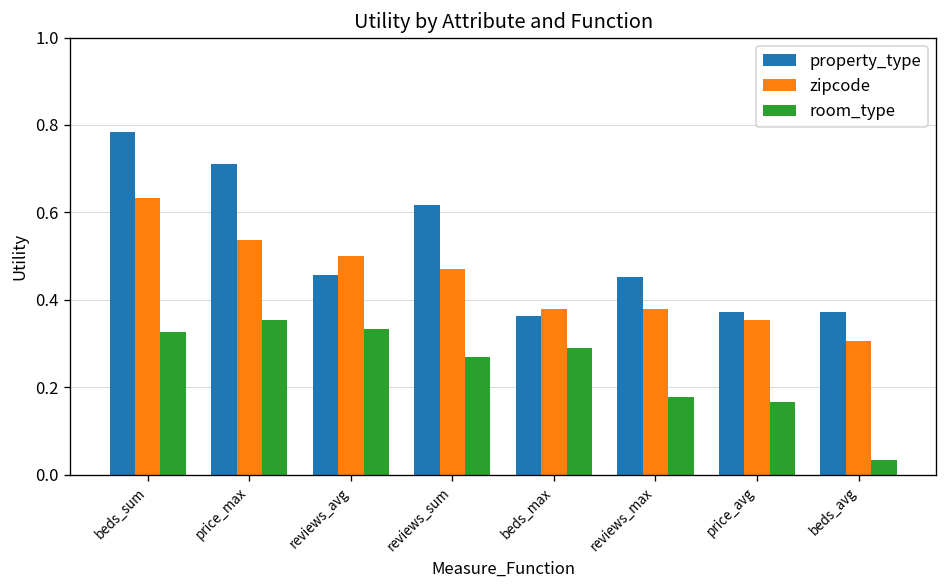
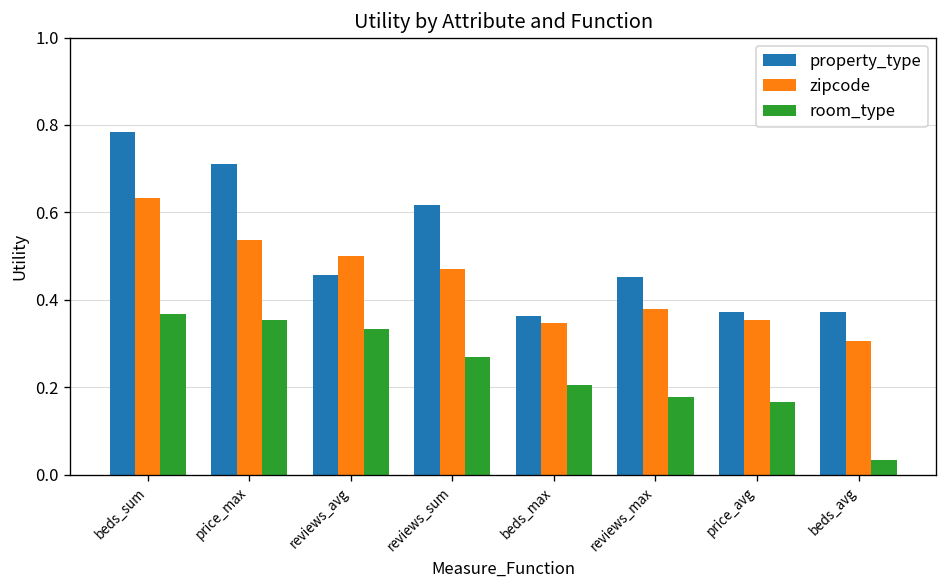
  {
    "property_type": {
      "beds_sum": 0.78,
      "price_max": 0.71,
      "reviews_avg": 0.46,
      "reviews_sum": 0.62,
      "beds_max": 0.36,
      "reviews_max": 0.45,
      "price_avg": 0.37,
      "beds_avg": 0.37
    },
    "zipcode": {
      "beds_sum": 0.63,
      "price_max": 0.54,
      "reviews_avg": 0.50,
      "reviews_sum": 0.47,
-     "beds_max": 0.38,
+     "beds_max": 0.35,
      "reviews_max": 0.38,
      "price_avg": 0.35,
      "beds_avg": 0.30
    },
    "room_type": {
-     "beds_sum": 0.33,
+     "beds_sum": 0.37,
      "price_max": 0.35,
      "reviews_avg": 0.33,
      "reviews_sum": 0.27,
-     "beds_max": 0.29,
+     "beds_max": 0.21,
      "reviews_max": 0.18,
      "price_avg": 0.17,
      "beds_avg": 0.03
    }
  }
